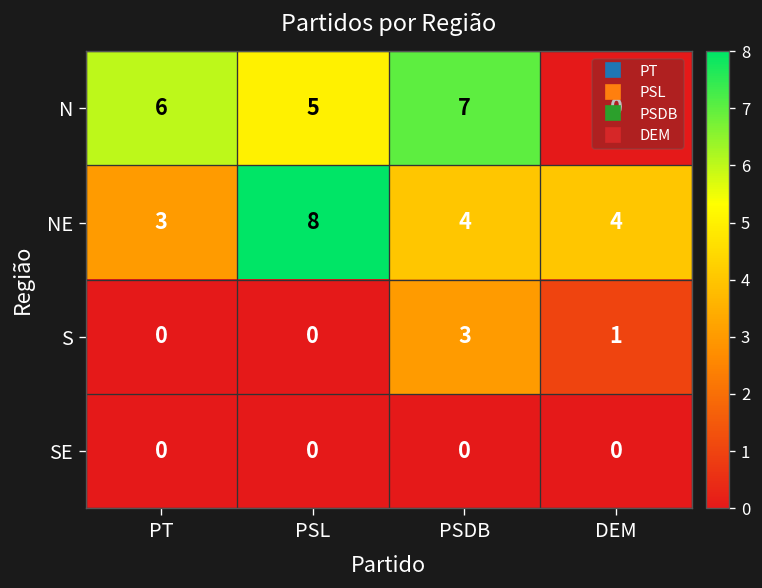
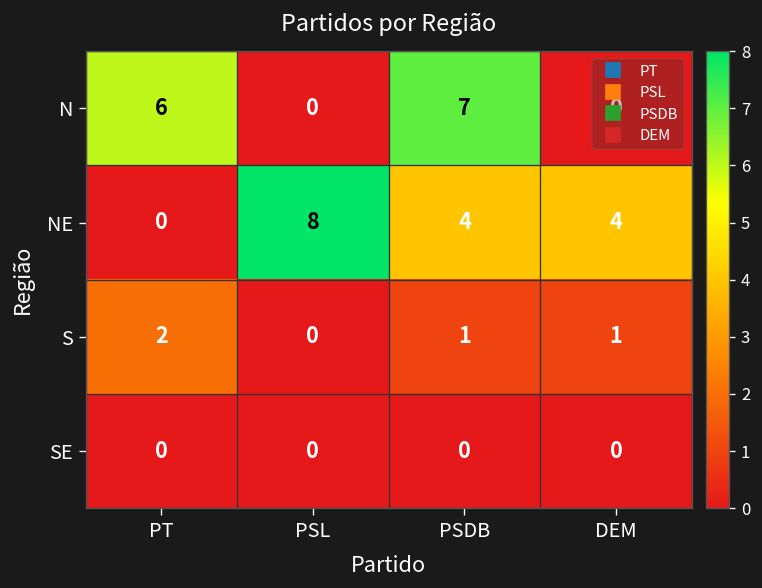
  {
    "N": {
      "PT": 6,
-     "PSL": 5,
+     "PSL": 0,
      "PSDB": 7
    },
    "NE": {
-     "PT": 3,
+     "PT": 0,
      "PSL": 8,
      "PSDB": 4,
      "DEM": 4
    },
    "S": {
-     "PT": 0,
+     "PT": 2,
      "PSL": 0,
-     "PSDB": 3,
+     "PSDB": 1,
      "DEM": 1
    },
    "SE": {
      "PT": 0,
      "PSL": 0,
      "PSDB": 0,
      "DEM": 0
    }
  }
